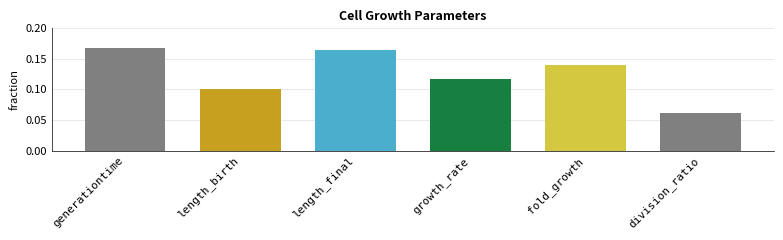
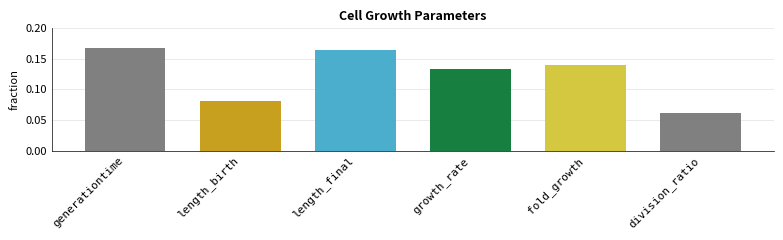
  {
    "generationtime": 0.17,
-   "length_birth": 0.10,
+   "length_birth": 0.08,
    "length_final": 0.16,
-   "growth_rate": 0.12,
+   "growth_rate": 0.13,
    "fold_growth": 0.14,
    "division_ratio": 0.06
  }
